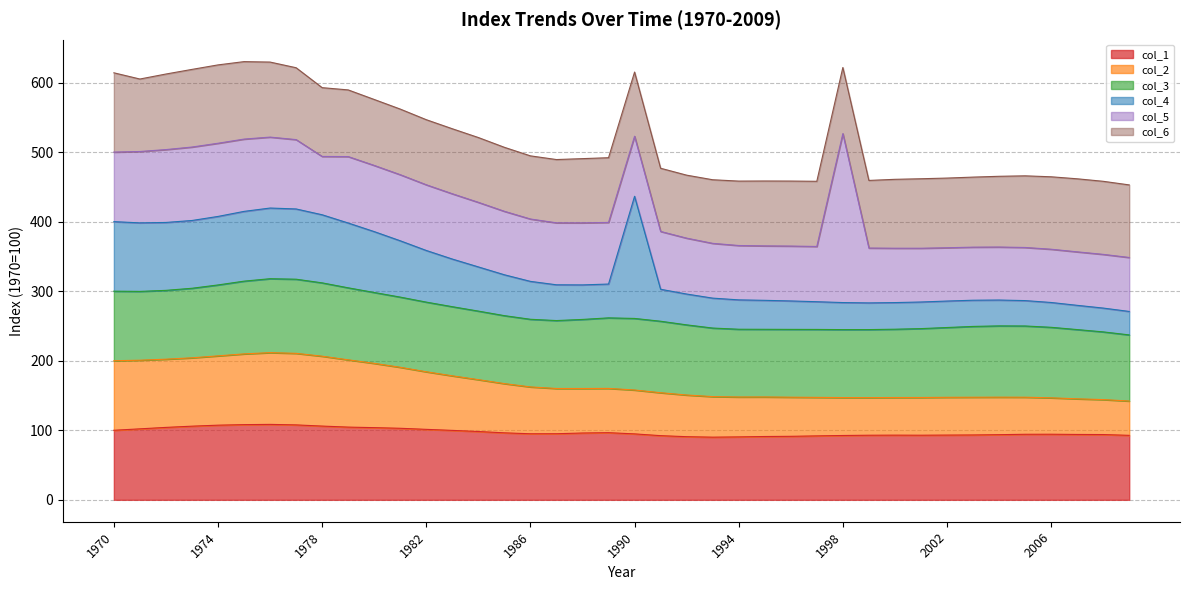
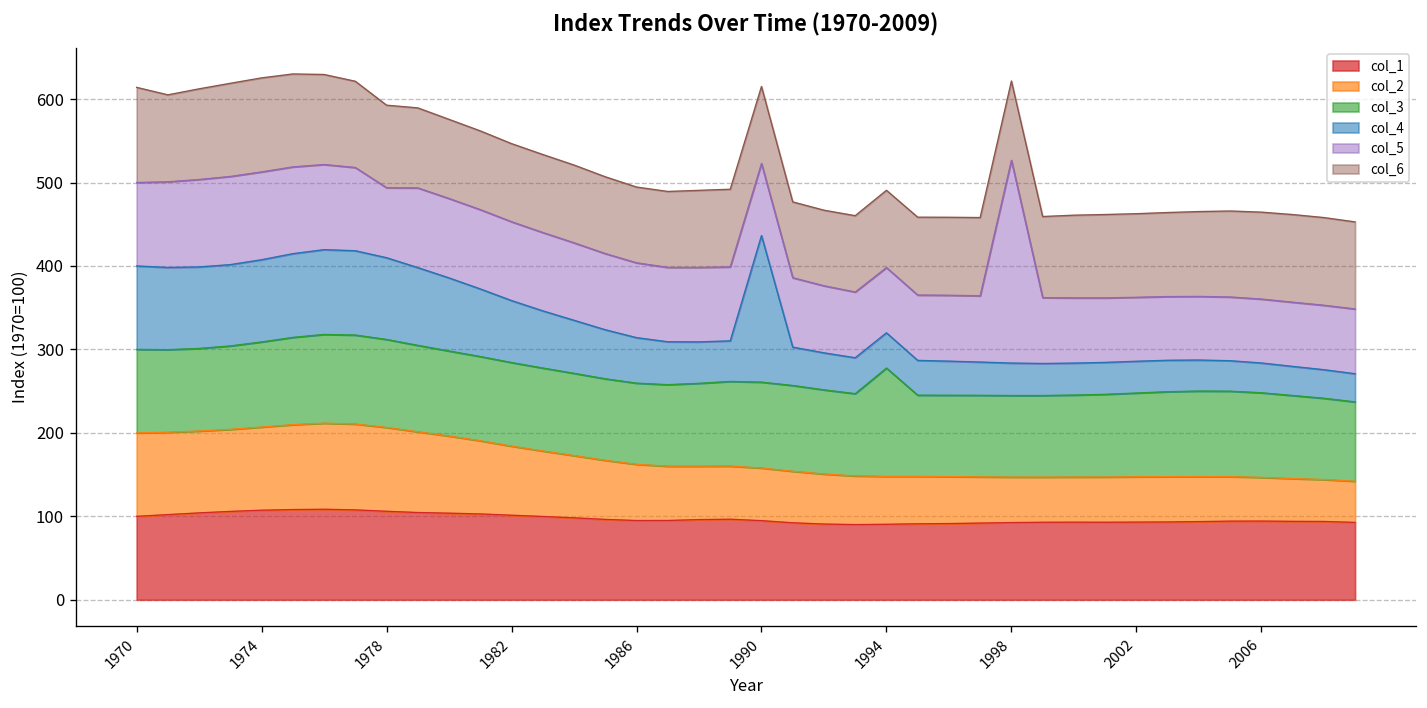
  {
    "col_1": {
      "1970": 100,
      "1974": 110,
      "1978": 110,
      "1982": 100,
      "1986": 90,
      "1990": 90,
      "1994": 90,
      "1998": 90,
      "2002": 90,
      "2006": 90
    },
    "col_2": {
      "1970": 100,
      "1974": 100,
      "1978": 100,
      "1982": 80,
      "1986": 70,
      "1990": 60,
      "1994": 60,
      "1998": 50,
      "2002": 50,
      "2006": 50
    },
    "col_3": {
      "1970": 100,
      "1974": 100,
      "1978": 110,
      "1982": 100,
      "1986": 100,
      "1990": 100,
-     "1994": 100,
+     "1994": 130,
      "1998": 100,
      "2002": 100,
      "2006": 100
    },
    "col_4": {
      "1970": 100,
      "1974": 100,
      "1978": 100,
      "1982": 70,
      "1986": 50,
      "1990": 180,
      "1994": 40,
      "1998": 40,
      "2002": 40,
      "2006": 40
    },
    "col_5": {
      "1970": 100,
      "1974": 110,
      "1978": 80,
      "1982": 90,
      "1986": 90,
      "1990": 90,
      "1994": 80,
      "1998": 240,
      "2002": 80,
      "2006": 80
    },
    "col_6": {
      "1970": 110,
      "1974": 110,
      "1978": 100,
      "1982": 90,
      "1986": 90,
      "1990": 90,
      "1994": 90,
      "1998": 100,
      "2002": 100,
      "2006": 100
    }
  }
